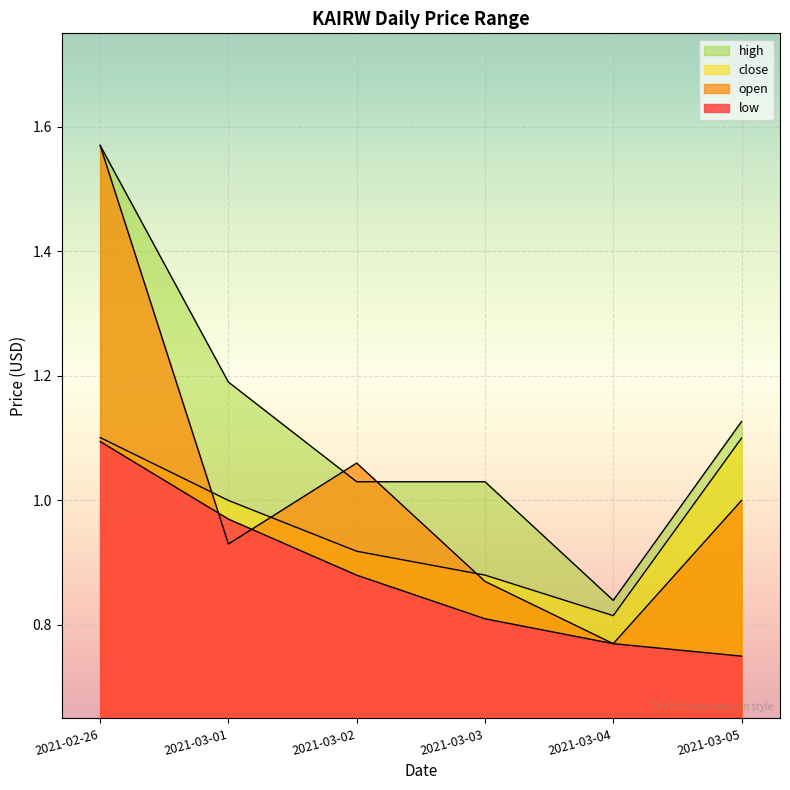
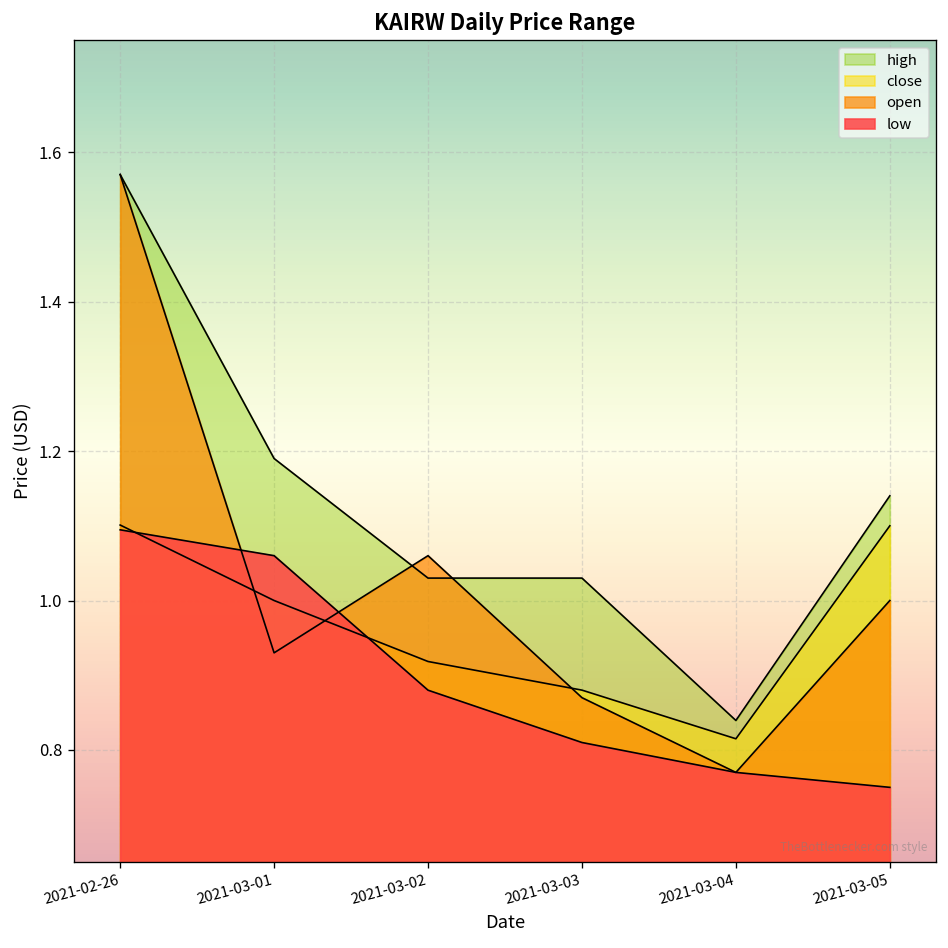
  {
    "high": {
      "2021-03-01": 1.19,
      "2021-03-02": 1.03,
      "2021-03-03": 1.03,
      "2021-03-04": 0.84,
-     "2021-03-05": 1.13
+     "2021-03-05": 1.14
    },
    "close": {
      "2021-02-26": 1.10,
      "2021-03-01": 1.00,
      "2021-03-02": 0.92,
      "2021-03-03": 0.88,
      "2021-03-04": 0.82,
      "2021-03-05": 1.10
    },
    "open": {
      "2021-03-01": 0.93,
      "2021-03-02": 1.06,
      "2021-03-03": 0.87,
      "2021-03-05": 1.00
    },
    "low": {
      "2021-02-26": 1.09,
-     "2021-03-01": 0.97,
+     "2021-03-01": 1.06,
      "2021-03-02": 0.88,
      "2021-03-03": 0.81,
      "2021-03-05": 0.75
    }
  }
